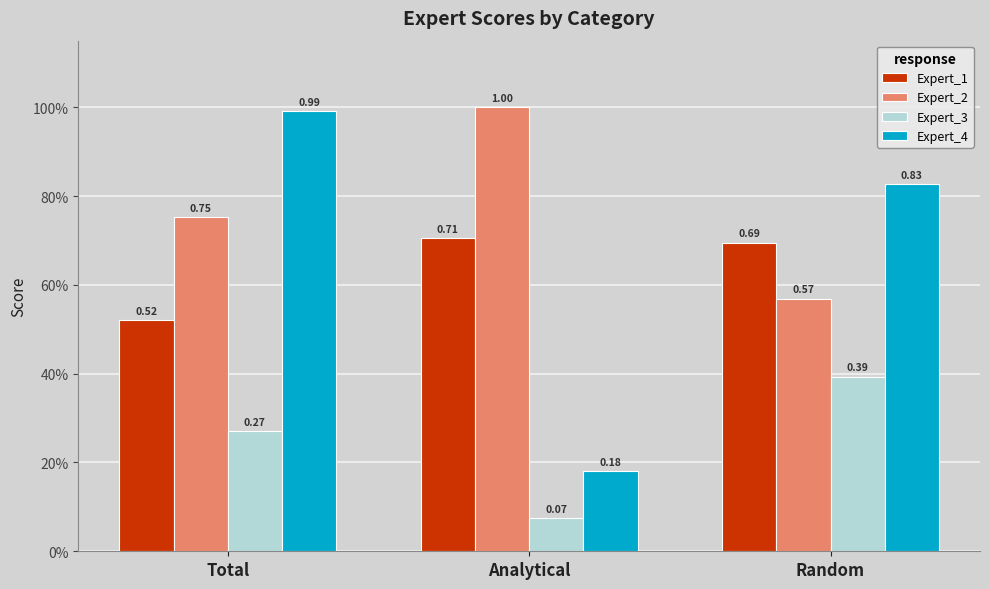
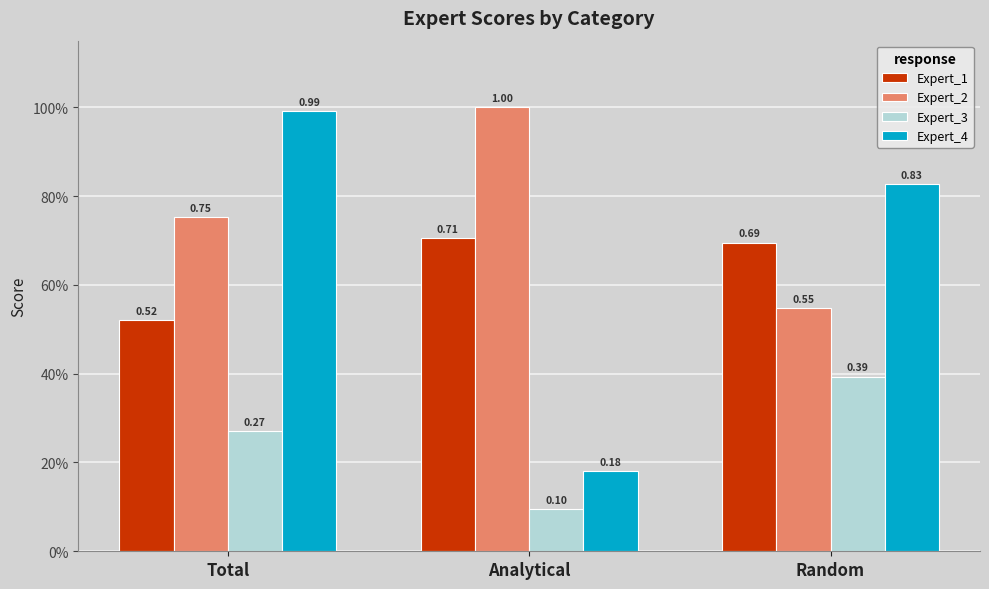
  {
    "Expert_1": {
      "Total": 0.52,
      "Analytical": 0.71,
      "Random": 0.69
    },
    "Expert_2": {
      "Total": 0.75,
      "Analytical": 1.00,
-     "Random": 0.57
+     "Random": 0.55
    },
    "Expert_3": {
      "Total": 0.27,
-     "Analytical": 0.07,
+     "Analytical": 0.10,
      "Random": 0.39
    },
    "Expert_4": {
      "Total": 0.99,
      "Analytical": 0.18,
      "Random": 0.83
    }
  }
